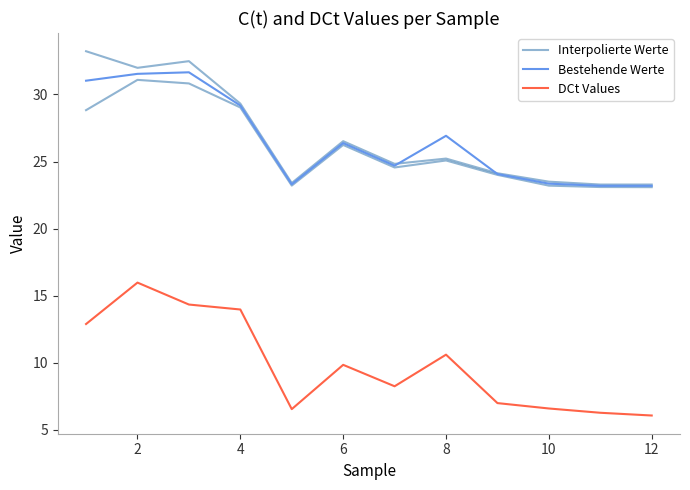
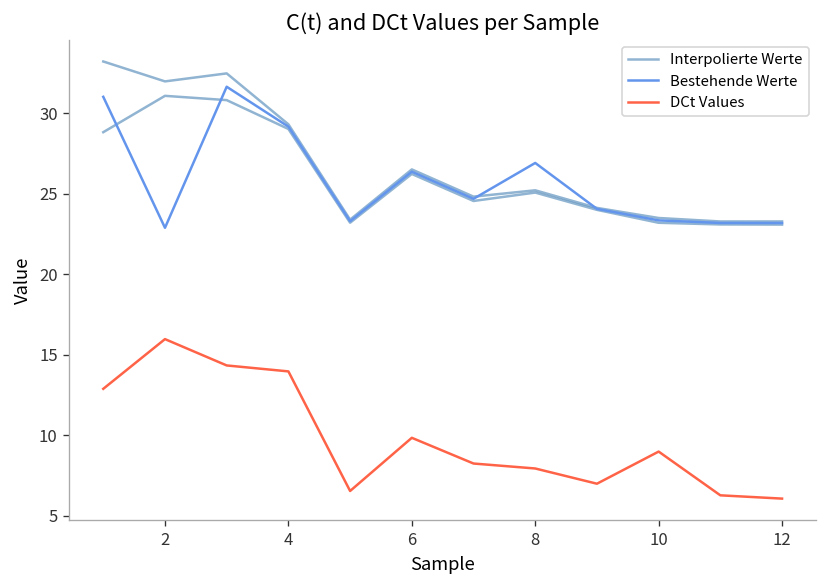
  {
    "Bestehende Werte": {
-     "2": 31.5,
+     "2": 22.9,
      "8": 26.9
    },
    "DCt Values": {
      "2": 16.0,
      "4": 14.0,
      "6": 9.8,
-     "8": 10.6,
-     "10": 6.6,
+     "8": 7.9,
+     "10": 9.0,
      "12": 6.1
    }
  }
